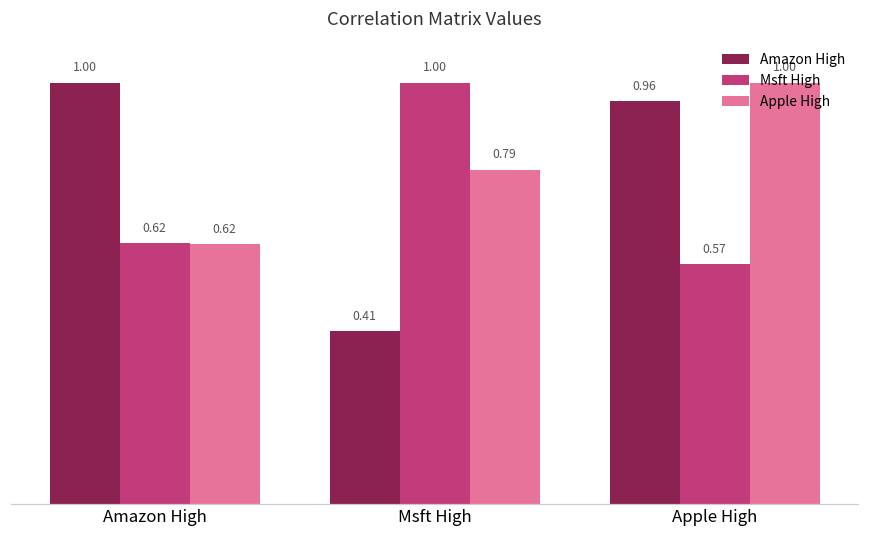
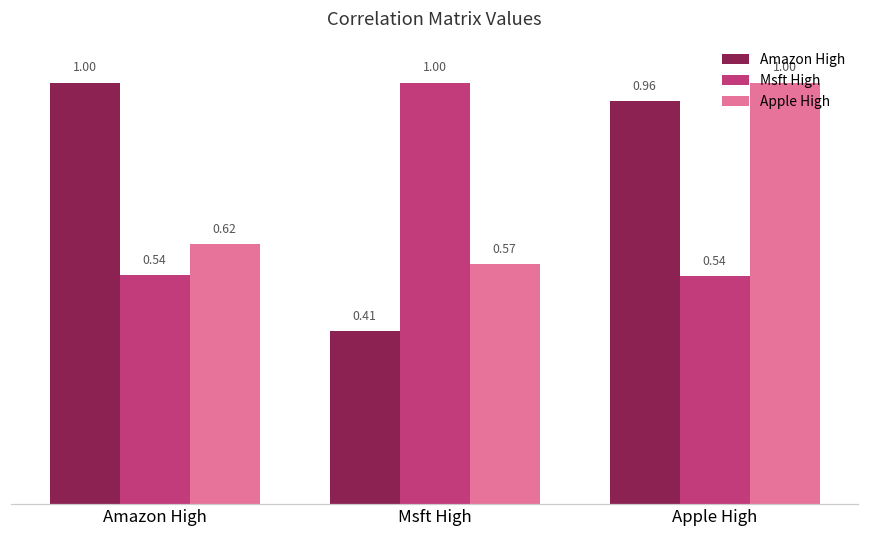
  {
    "Amazon High": {
      "Amazon High": 1.00,
      "Msft High": 0.41,
      "Apple High": 0.96
    },
    "Msft High": {
-     "Amazon High": 0.62,
+     "Amazon High": 0.54,
      "Msft High": 1.00,
-     "Apple High": 0.57
+     "Apple High": 0.54
    },
    "Apple High": {
      "Amazon High": 0.62,
-     "Msft High": 0.79,
+     "Msft High": 0.57,
      "Apple High": 1.00
    }
  }
